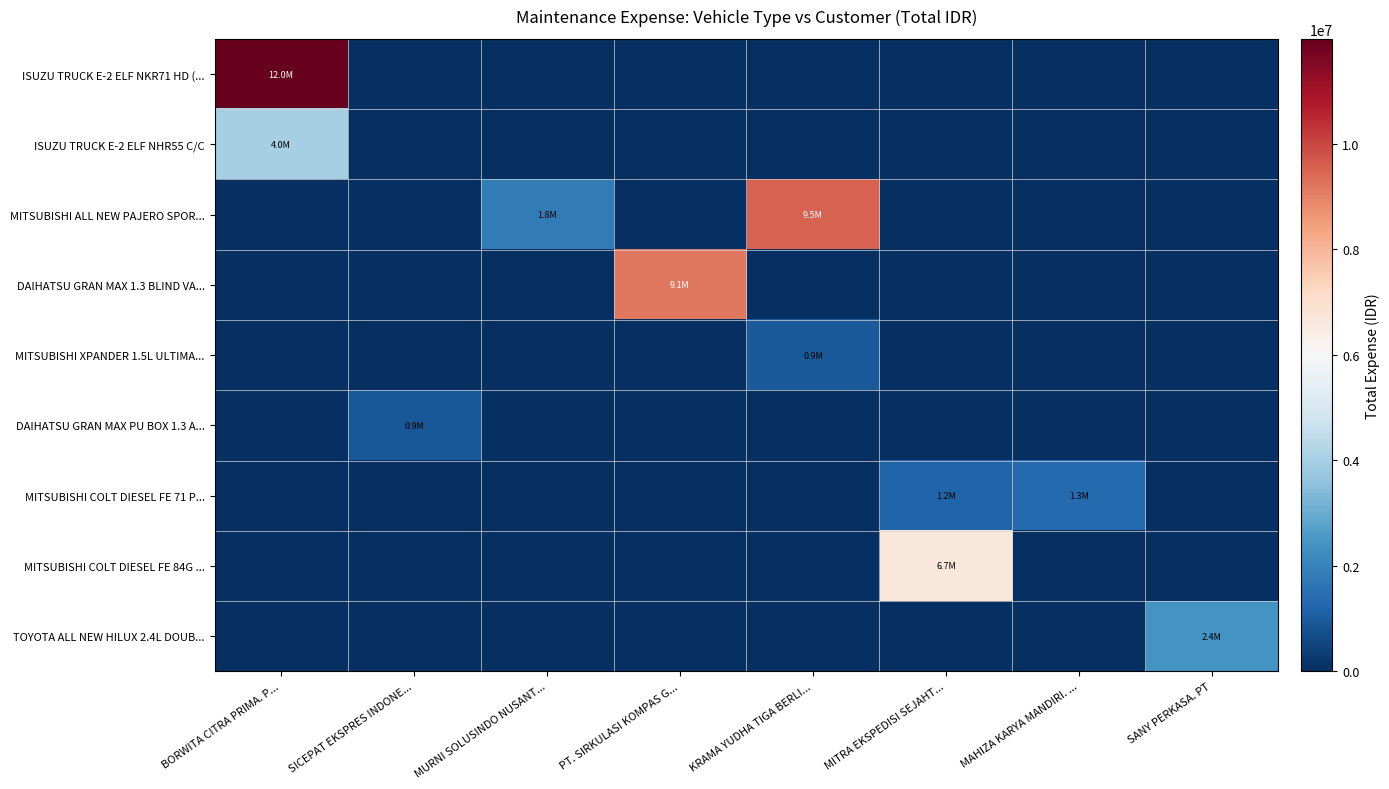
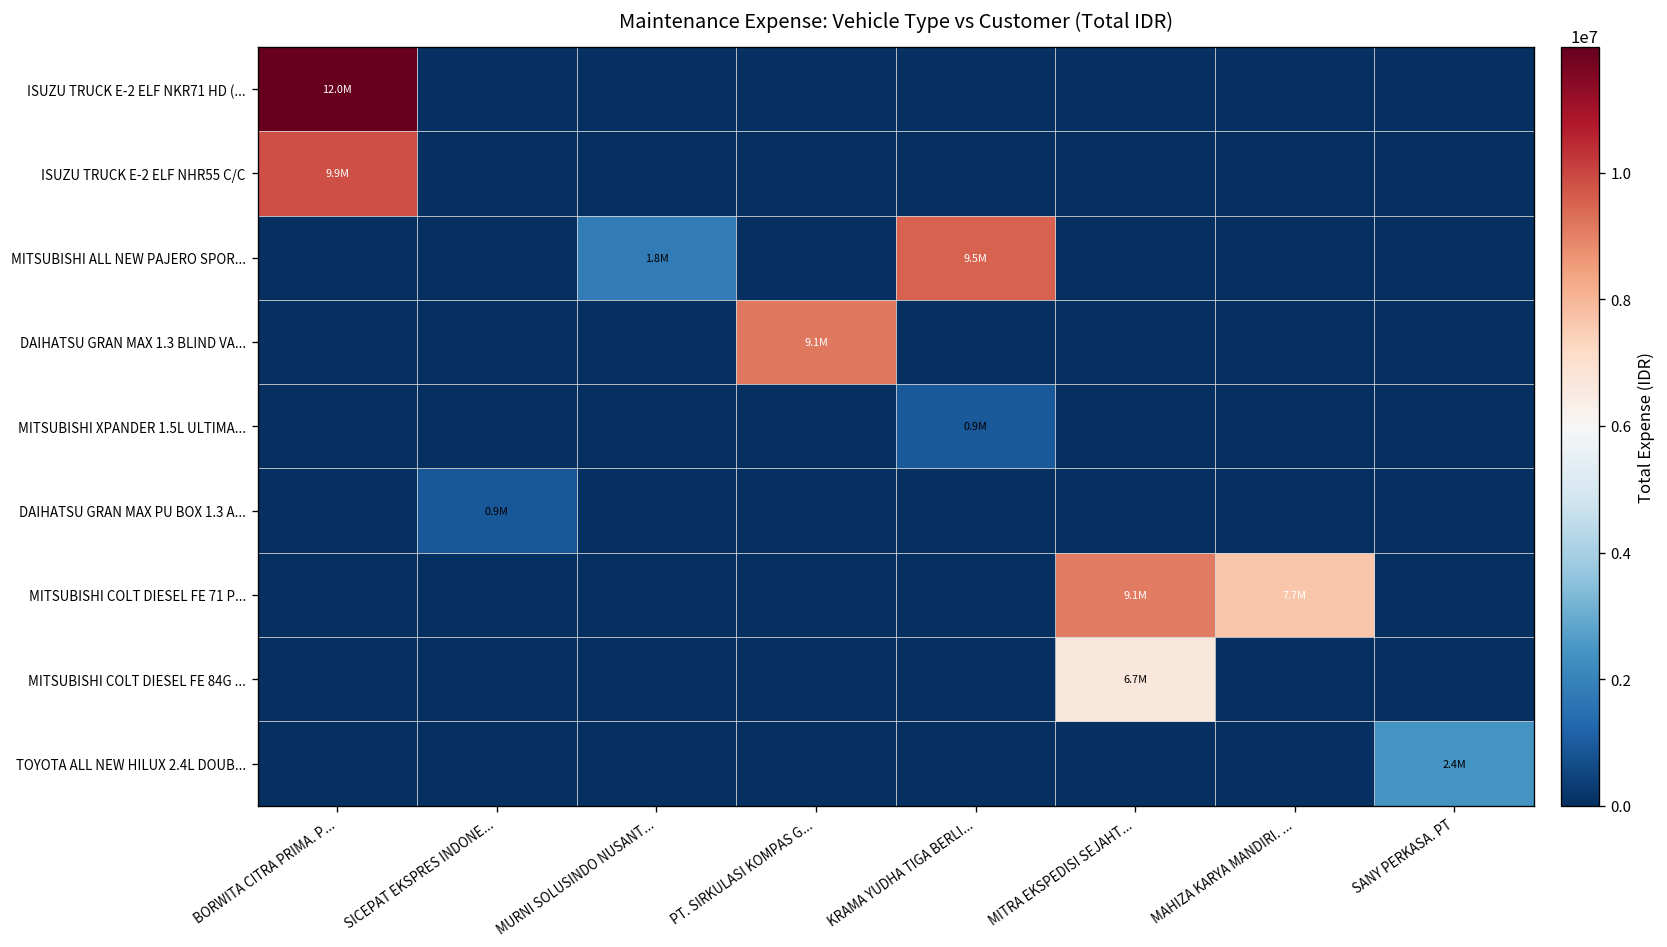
  {
    "ISUZU TRUCK E-2 ELF NKR71 HD (...": {
      "BORWITA CITRA PRIMA. P...": "12.0M"
    },
    "ISUZU TRUCK E-2 ELF NHR55 C/C": {
-     "BORWITA CITRA PRIMA. P...": "4.0M"
+     "BORWITA CITRA PRIMA. P...": "9.9M"
    },
    "MITSUBISHI ALL NEW PAJERO SPOR...": {
      "MURNI SOLUSINDO NUSANT...": "1.8M",
      "KRAMA YUDHA TIGA BERLI...": "9.5M"
    },
    "DAIHATSU GRAN MAX 1.3 BLIND VA...": {
      "PT. SIRKULASI KOMPAS G...": "9.1M"
    },
    "MITSUBISHI XPANDER 1.5L ULTIMA...": {
      "KRAMA YUDHA TIGA BERLI...": "0.9M"
    },
    "DAIHATSU GRAN MAX PU BOX 1.3 A...": {
      "SICEPAT EKSPRES INDONE...": "0.9M"
    },
    "MITSUBISHI COLT DIESEL FE 71 P...": {
-     "MITRA EKSPEDISI SEJAHT...": "1.2M",
-     "MAHIZA KARYA MANDIRI. ...": "1.3M"
+     "MITRA EKSPEDISI SEJAHT...": "9.1M",
+     "MAHIZA KARYA MANDIRI. ...": "7.7M"
    },
    "MITSUBISHI COLT DIESEL FE 84G ...": {
      "MITRA EKSPEDISI SEJAHT...": "6.7M"
    },
    "TOYOTA ALL NEW HILUX 2.4L DOUB...": {
      "SANY PERKASA. PT": "2.4M"
    }
  }
